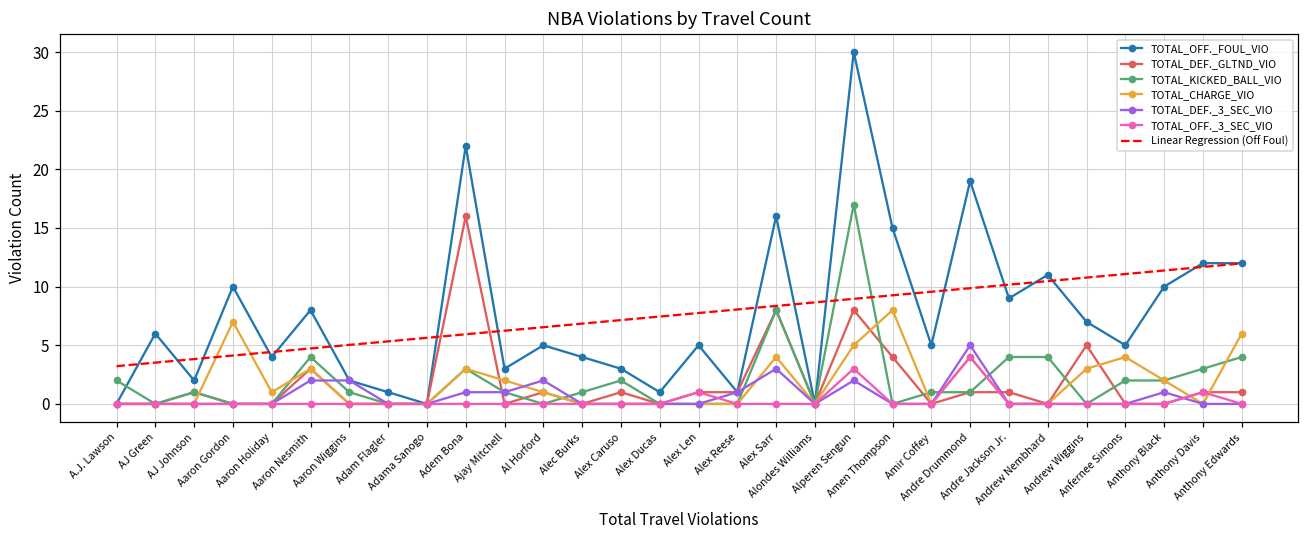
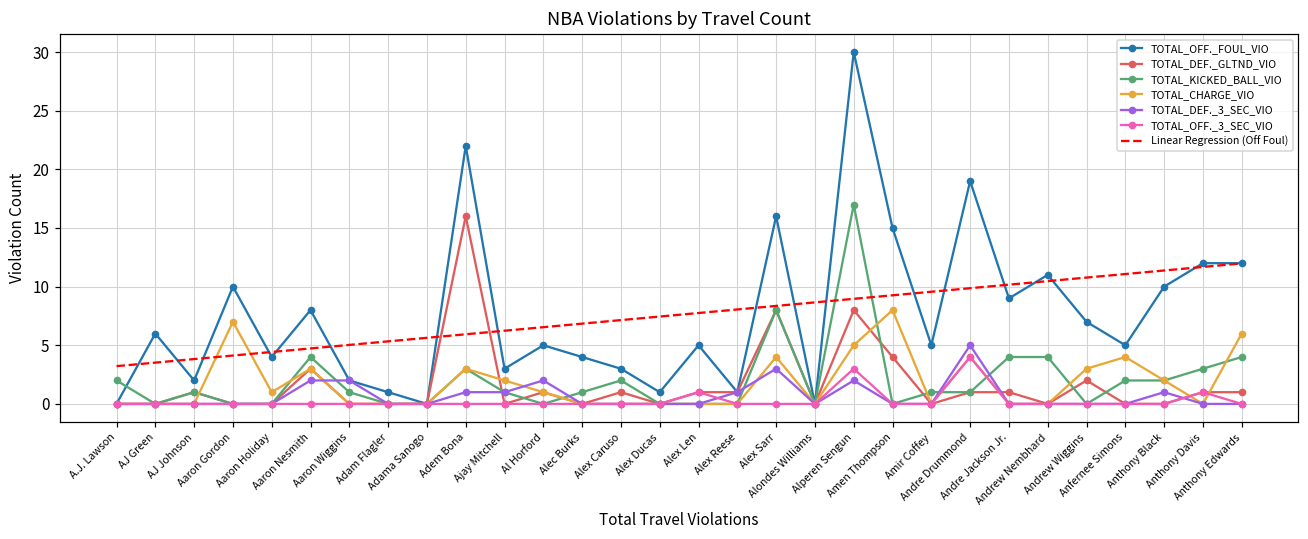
  {
    "TOTAL_OFF._FOUL_VIO": {
      "AJ Green": 6,
      "AJ Johnson": 2,
      "Aaron Gordon": 10,
      "Aaron Holiday": 4,
      "Aaron Nesmith": 8,
      "Adam Flagler": 1,
      "Adem Bona": 22,
      "Ajay Mitchell": 3,
      "Al Horford": 5,
      "Alec Burks": 4,
      "Alex Caruso": 3,
      "Alex Ducas": 1,
      "Alex Len": 5,
      "Alex Sarr": 16,
      "Alperen Sengun": 30,
      "Amen Thompson": 15,
      "Amir Coffey": 5,
      "Andre Drummond": 19,
      "Andre Jackson Jr.": 9,
      "Andrew Nembhard": 11,
      "Andrew Wiggins": 7,
      "Anfernee Simons": 5,
      "Anthony Black": 10,
      "Anthony Davis": 12
    },
    "TOTAL_DEF._GLTND_VIO": {
      "Adem Bona": 16,
      "Alex Caruso": 1,
      "Alperen Sengun": 8,
      "Amen Thompson": 4,
      "Andre Jackson Jr.": 1,
-     "Andrew Wiggins": 5,
+     "Andrew Wiggins": 2,
      "Anthony Edwards": 1
    },
    "TOTAL_KICKED_BALL_VIO": {
      "A.J. Lawson": 2,
      "Aaron Nesmith": 4,
      "Aaron Wiggins": 1,
      "Alec Burks": 1,
      "Alex Caruso": 2,
      "Alperen Sengun": 17,
      "Amir Coffey": 1,
      "Andre Jackson Jr.": 4,
      "Andrew Nembhard": 4,
      "Anfernee Simons": 2,
      "Anthony Davis": 3,
      "Anthony Edwards": 4
    },
    "TOTAL_CHARGE_VIO": {
      "Aaron Gordon": 7,
      "Aaron Holiday": 1,
      "Ajay Mitchell": 2,
      "Alex Sarr": 4,
      "Alperen Sengun": 5,
      "Amen Thompson": 8,
      "Andrew Wiggins": 3,
      "Anfernee Simons": 4,
      "Anthony Edwards": 6
    },
    "TOTAL_DEF._3_SEC_VIO": {
      "Aaron Nesmith": 2,
      "Adem Bona": 1,
      "Al Horford": 2,
      "Alex Sarr": 3,
      "Alperen Sengun": 2,
      "Andre Drummond": 5,
      "Anthony Black": 1
    },
    "TOTAL_OFF._3_SEC_VIO": {
      "Aaron Nesmith": 0,
      "Adem Bona": 0,
      "Alex Sarr": 0,
      "Alperen Sengun": 3
    },
    "Linear Regression (Off Foul)": {
      "A.J. Lawson": 3
    }
  }
